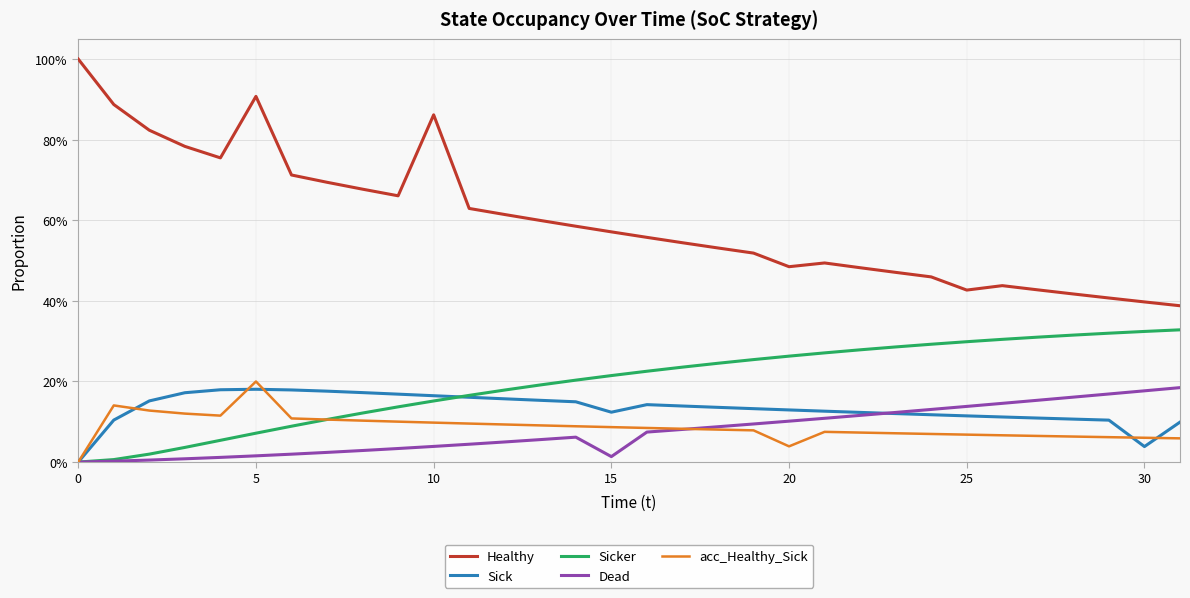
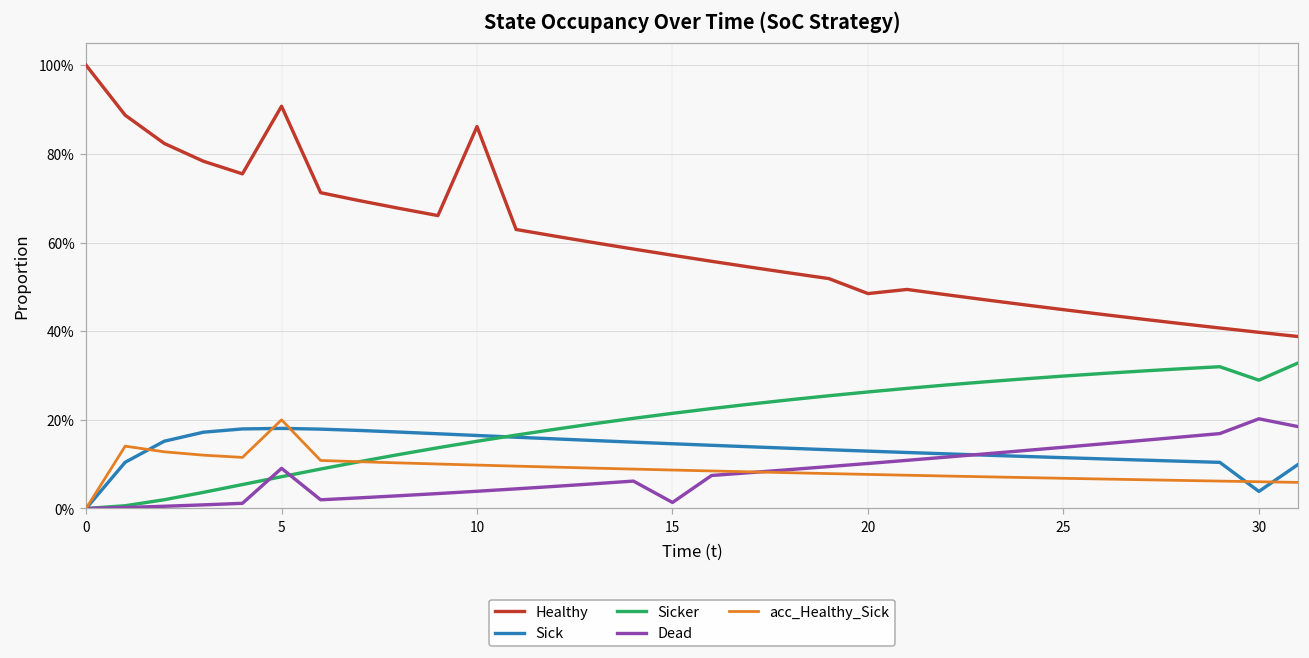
  {
    "Healthy": {
      "0": "100%",
      "5": "91%",
      "10": "86%",
      "15": "57%",
      "20": "48%",
-     "25": "43%",
+     "25": "45%",
      "30": "40%"
    },
    "Sick": {
      "5": "18%",
      "10": "16%",
-     "15": "12%",
+     "15": "15%",
      "20": "13%",
      "25": "11%",
      "30": "4%"
    },
    "Sicker": {
      "5": "7%",
      "10": "15%",
      "15": "21%",
      "20": "26%",
      "25": "30%",
-     "30": "32%"
+     "30": "29%"
    },
    "Dead": {
-     "5": "2%",
+     "5": "9%",
      "10": "4%",
      "15": "1%",
      "20": "10%",
      "25": "14%",
-     "30": "18%"
+     "30": "20%"
    },
    "acc_Healthy_Sick": {
      "5": "20%",
      "10": "10%",
      "15": "9%",
-     "20": "4%",
+     "20": "8%",
      "25": "7%",
      "30": "6%"
    }
  }
